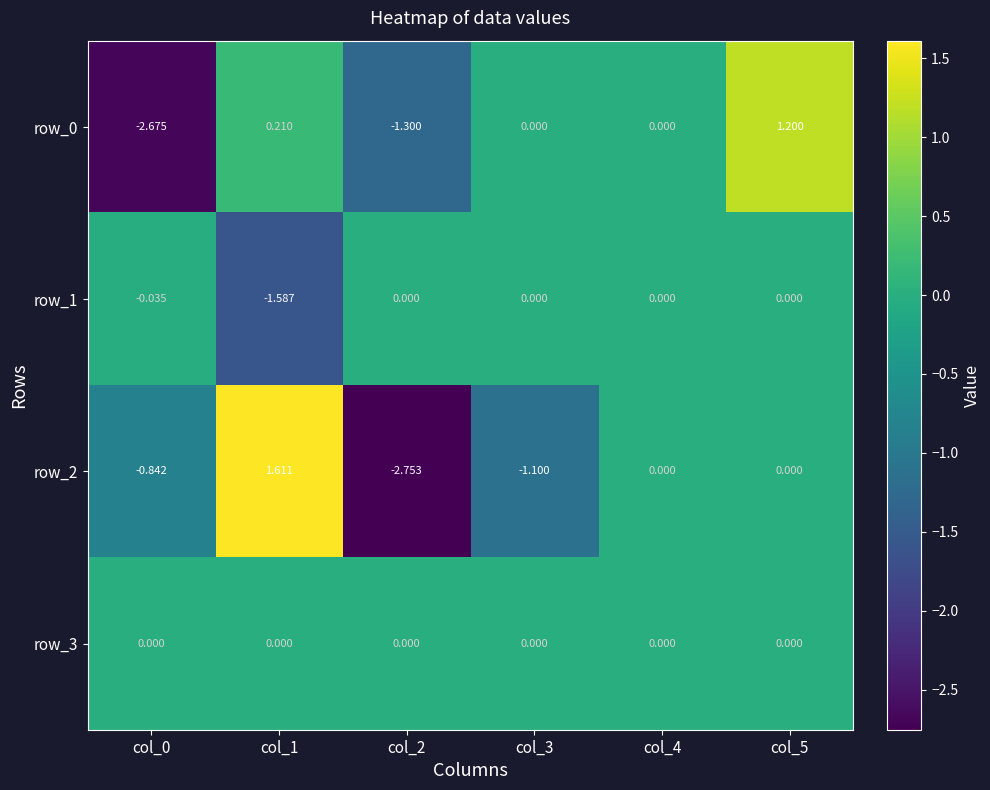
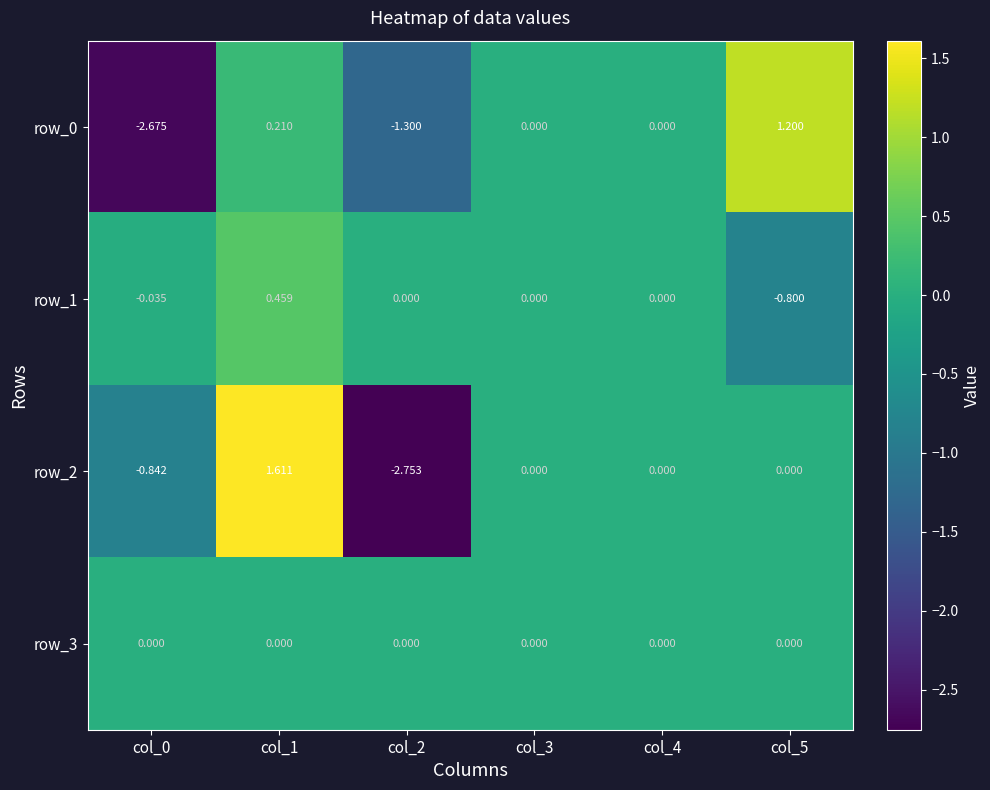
  {
    "row_0": {
      "col_0": -2.675,
      "col_1": 0.210,
      "col_2": -1.300,
      "col_3": 0.000,
      "col_4": 0.000,
      "col_5": 1.200
    },
    "row_1": {
      "col_0": -0.035,
-     "col_1": -1.587,
+     "col_1": 0.459,
      "col_2": 0.000,
      "col_3": 0.000,
      "col_4": 0.000,
-     "col_5": 0.000
+     "col_5": -0.800
    },
    "row_2": {
      "col_0": -0.842,
      "col_1": 1.611,
      "col_2": -2.753,
-     "col_3": -1.100,
+     "col_3": 0.000,
      "col_4": 0.000,
      "col_5": 0.000
    },
    "row_3": {
      "col_0": 0.000,
      "col_1": 0.000,
      "col_2": 0.000,
      "col_3": 0.000,
      "col_4": 0.000,
      "col_5": 0.000
    }
  }
